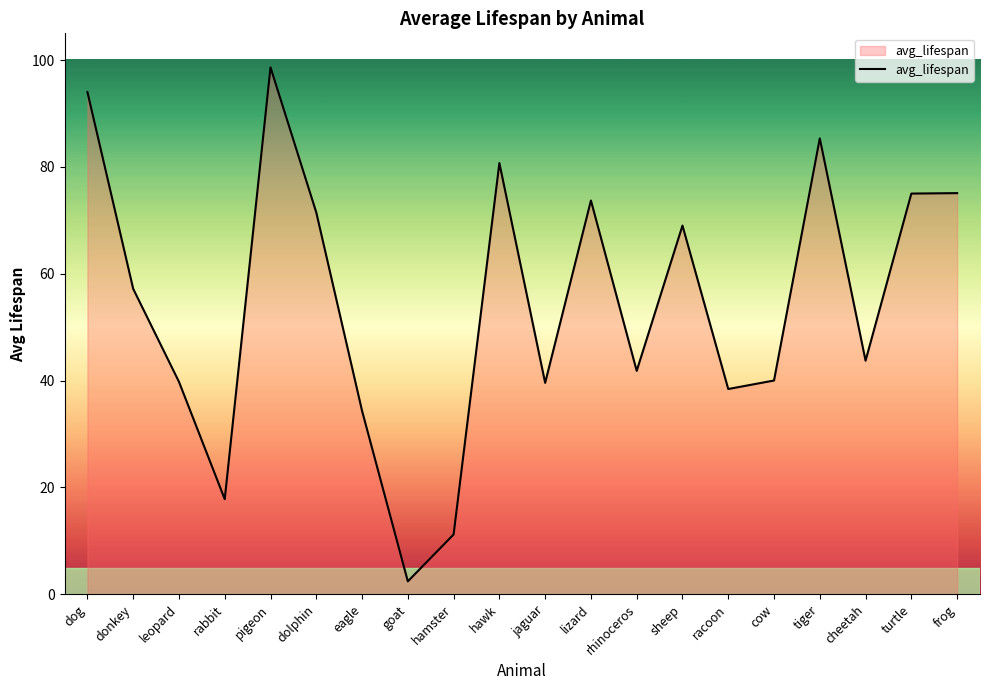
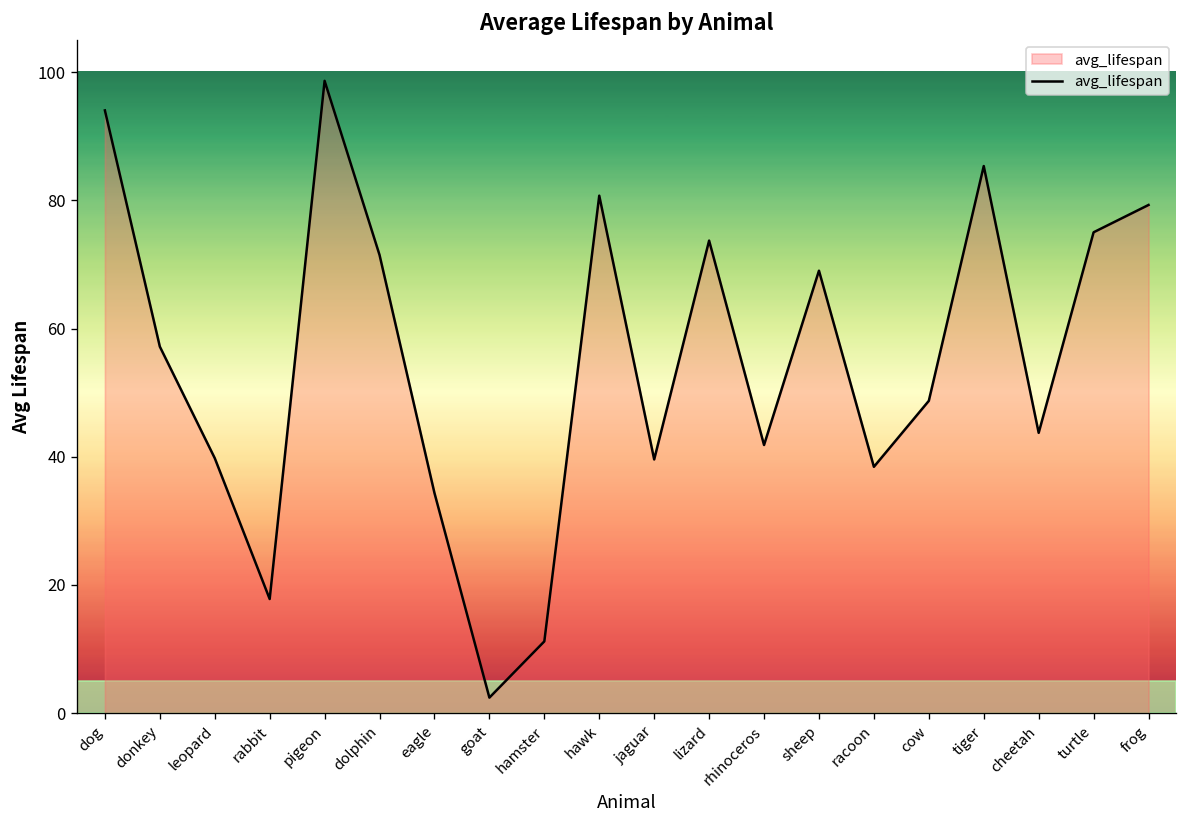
  {
    "dog": 94,
    "donkey": 57,
    "leopard": 40,
    "rabbit": 18,
    "pigeon": 99,
    "dolphin": 71,
    "eagle": 34,
    "hamster": 11,
    "hawk": 81,
    "jaguar": 40,
    "lizard": 74,
    "rhinoceros": 42,
    "sheep": 69,
    "racoon": 38,
-   "cow": 40,
+   "cow": 49,
    "tiger": 85,
    "cheetah": 44,
    "turtle": 75,
-   "frog": 75
+   "frog": 79
  }
